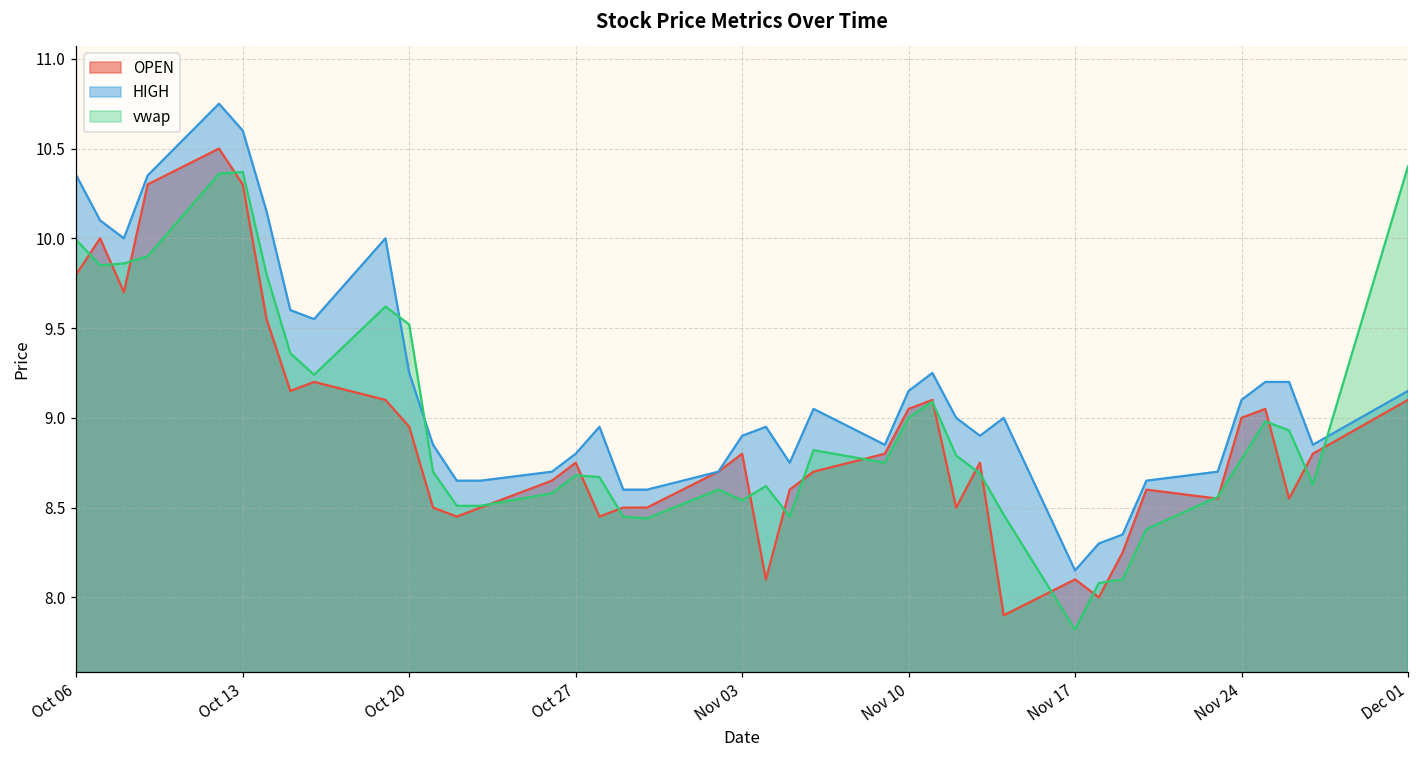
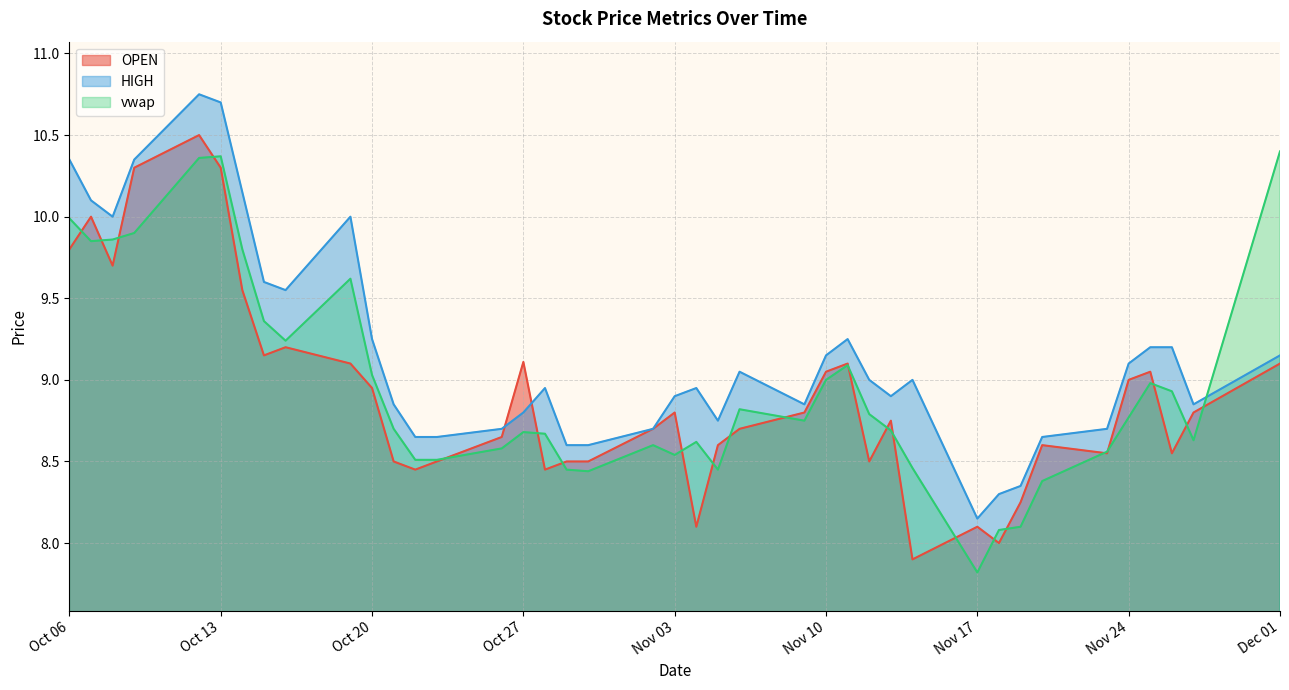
  {
    "OPEN": {
      "Oct 06": 9.80,
      "Oct 13": 10.30,
      "Oct 20": 8.95,
-     "Oct 27": 8.75,
+     "Oct 27": 9.11,
      "Nov 03": 8.80,
      "Nov 10": 9.05,
      "Nov 17": 8.10,
      "Nov 24": 9.00,
      "Dec 01": 9.10
    },
    "HIGH": {
      "Oct 06": 10.35,
-     "Oct 13": 10.6,
+     "Oct 13": 10.7,
      "Oct 20": 9.25,
      "Oct 27": 8.8,
      "Nov 03": 8.9,
      "Nov 10": 9.15,
      "Nov 17": 8.15,
      "Nov 24": 9.1,
      "Dec 01": 9.15
    },
    "vwap": {
      "Oct 06": 9.99,
      "Oct 13": 10.37,
-     "Oct 20": 9.52,
+     "Oct 20": 9.03,
      "Oct 27": 8.68,
      "Nov 03": 8.54,
      "Nov 10": 9.00,
      "Nov 17": 7.82,
      "Nov 24": 8.77,
      "Dec 01": 10.40
    }
  }
